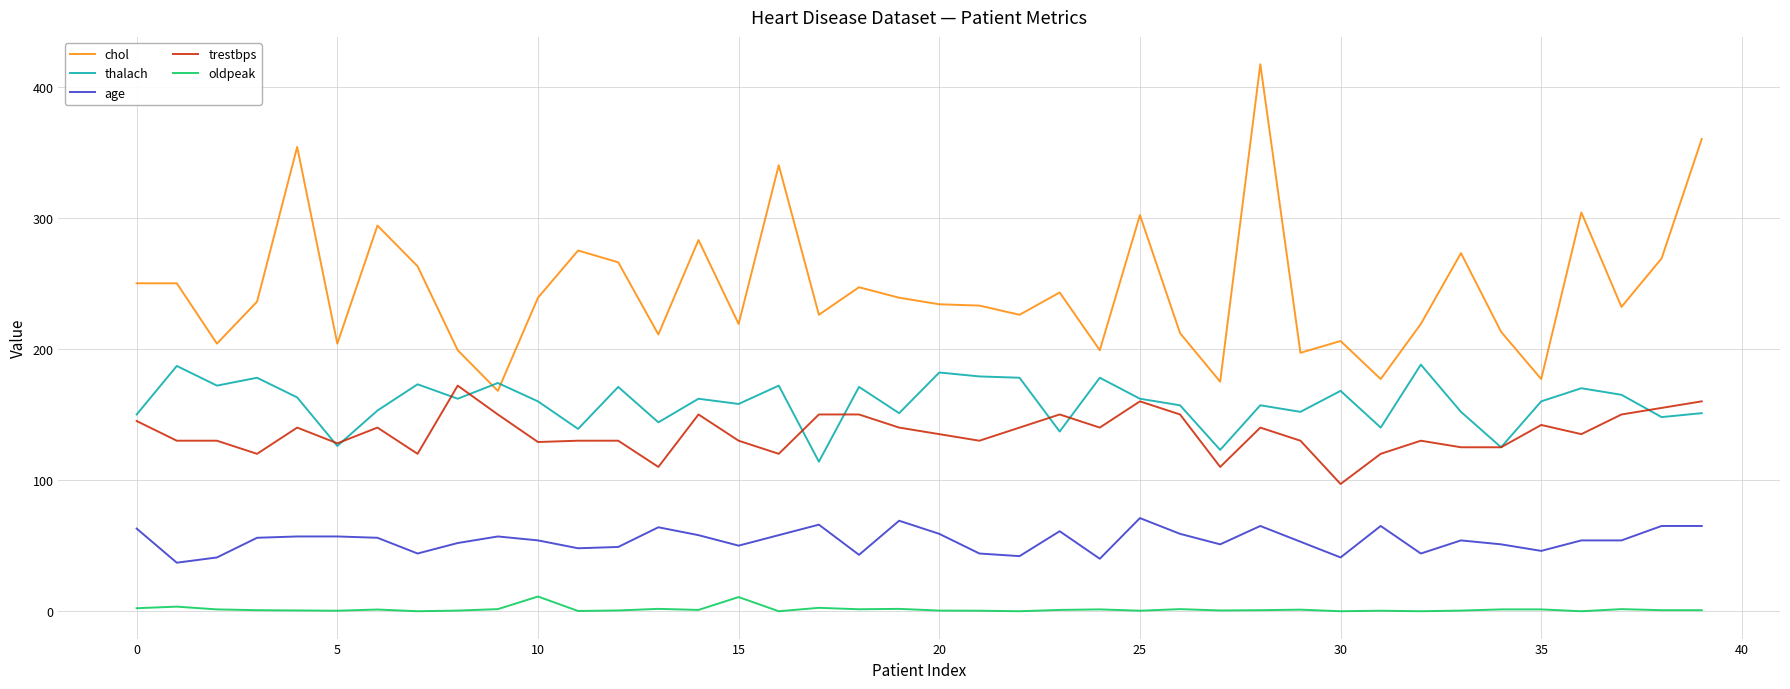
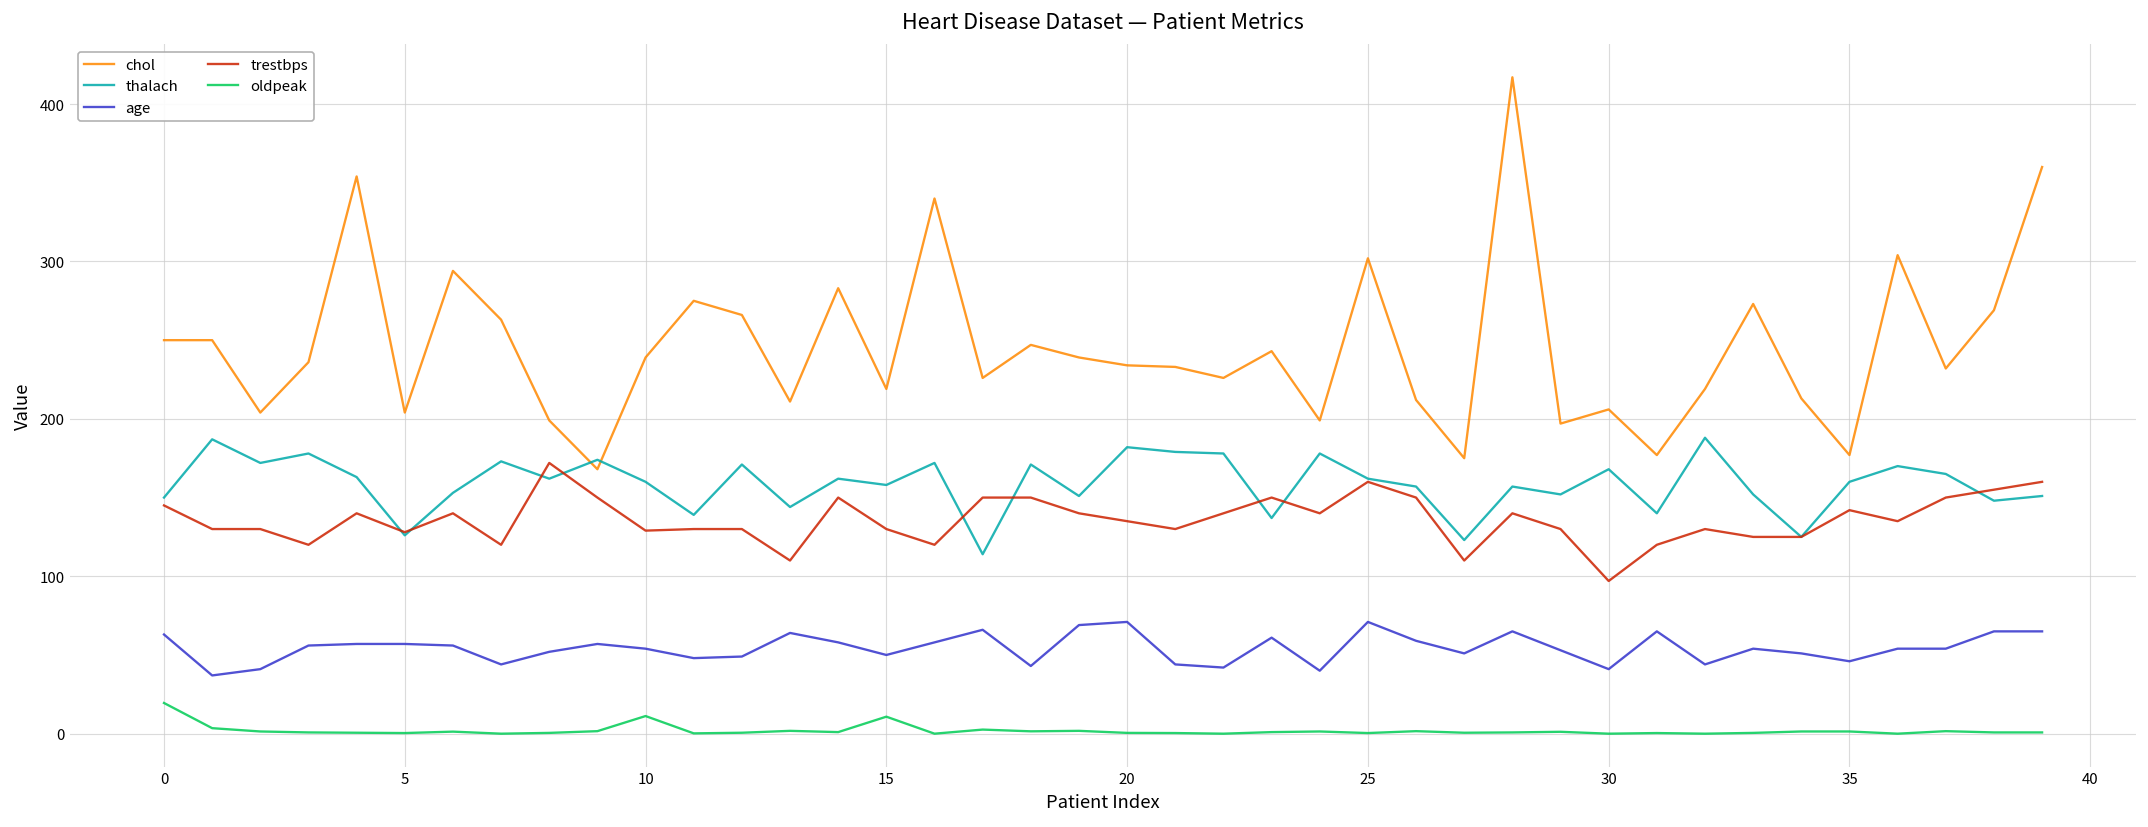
  {
    "chol": {
      "0": 250,
      "5": 204,
      "10": 239,
      "15": 219,
      "20": 234,
      "25": 302,
      "30": 206,
      "35": 177
    },
    "thalach": {
      "0": 150,
      "5": 126,
      "10": 160,
      "15": 158,
      "20": 182,
      "25": 162,
      "30": 168,
      "35": 160
    },
    "age": {
      "0": 63,
      "5": 57,
      "10": 54,
      "15": 50,
-     "20": 59,
+     "20": 71,
      "25": 71,
      "30": 41,
      "35": 46
    },
    "trestbps": {
      "0": 145,
      "5": 128,
      "10": 129,
      "15": 130,
      "20": 135,
      "25": 160,
      "30": 97,
      "35": 142
    },
    "oldpeak": {
-     "0": 2,
+     "0": 20,
      "5": 0,
      "10": 11,
      "15": 11,
      "20": 1,
      "25": 0,
      "30": 0,
      "35": 1
    }
  }
